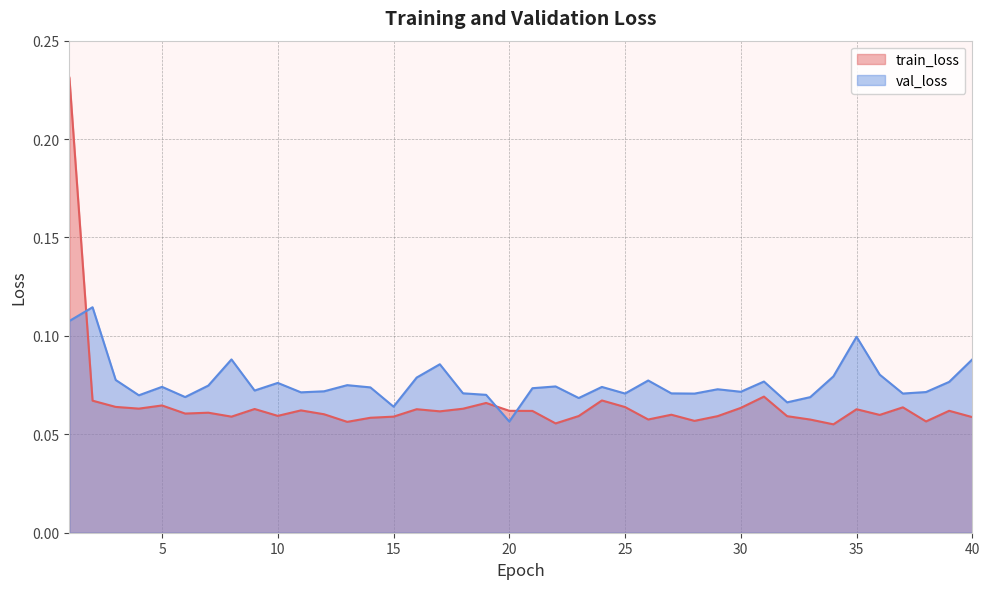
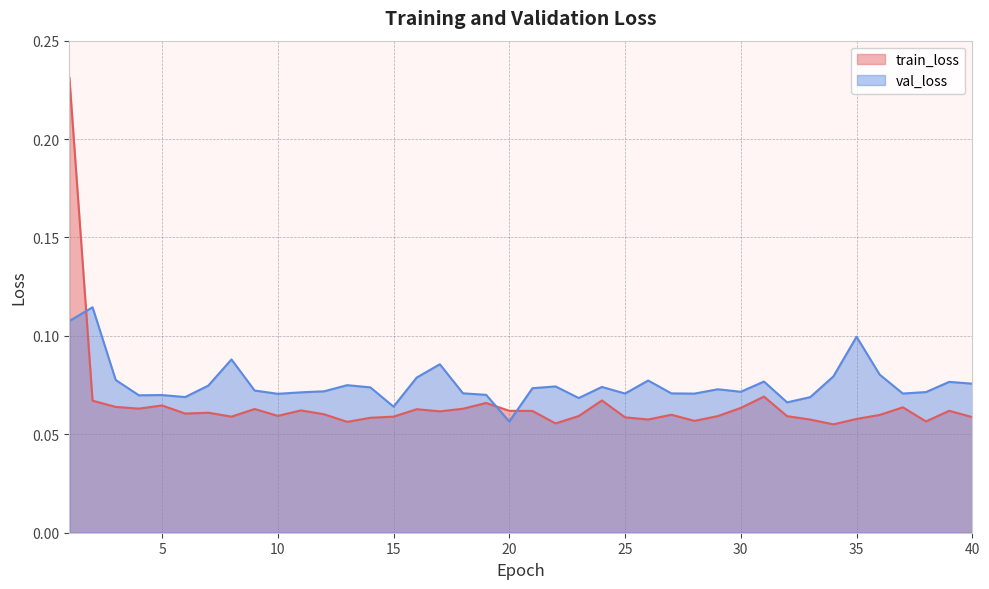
  {
    "train_loss": {
      "5": 0.065,
      "10": 0.059,
      "15": 0.059,
      "20": 0.062,
-     "25": 0.064,
+     "25": 0.059,
      "30": 0.063,
-     "35": 0.063,
+     "35": 0.058,
      "40": 0.059
    },
    "val_loss": {
-     "5": 0.074,
-     "10": 0.076,
+     "5": 0.070,
+     "10": 0.071,
      "15": 0.064,
      "20": 0.056,
      "25": 0.071,
      "30": 0.072,
      "35": 0.100,
-     "40": 0.088
+     "40": 0.076
    }
  }
